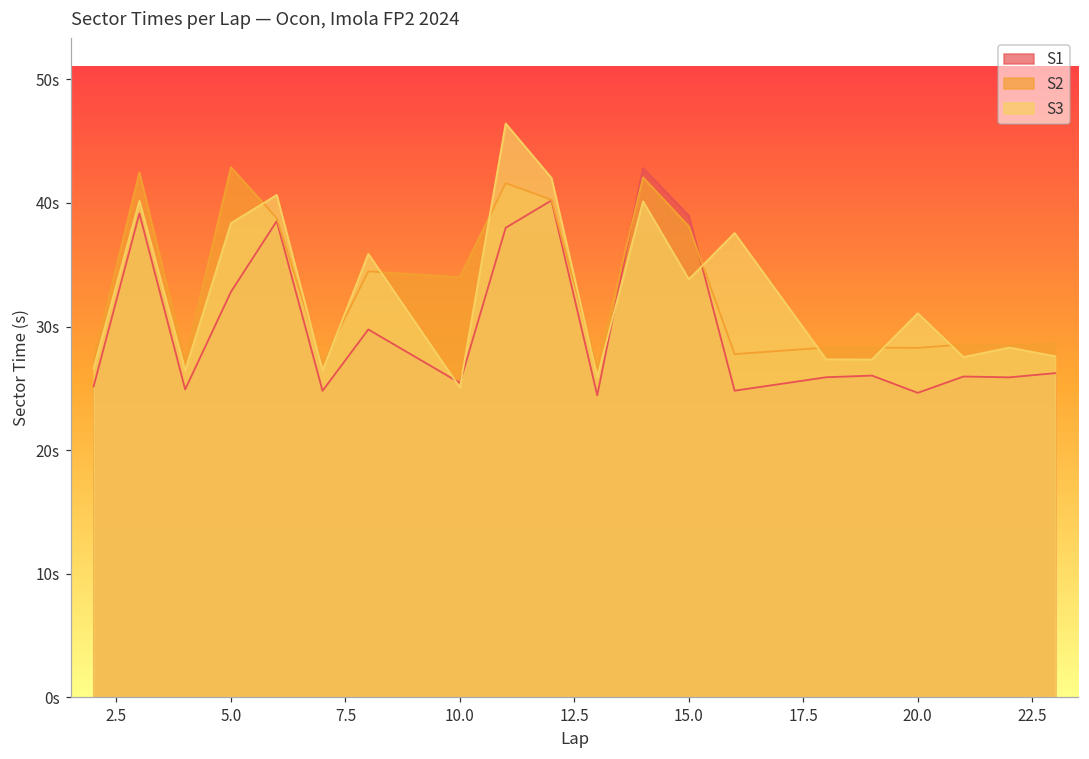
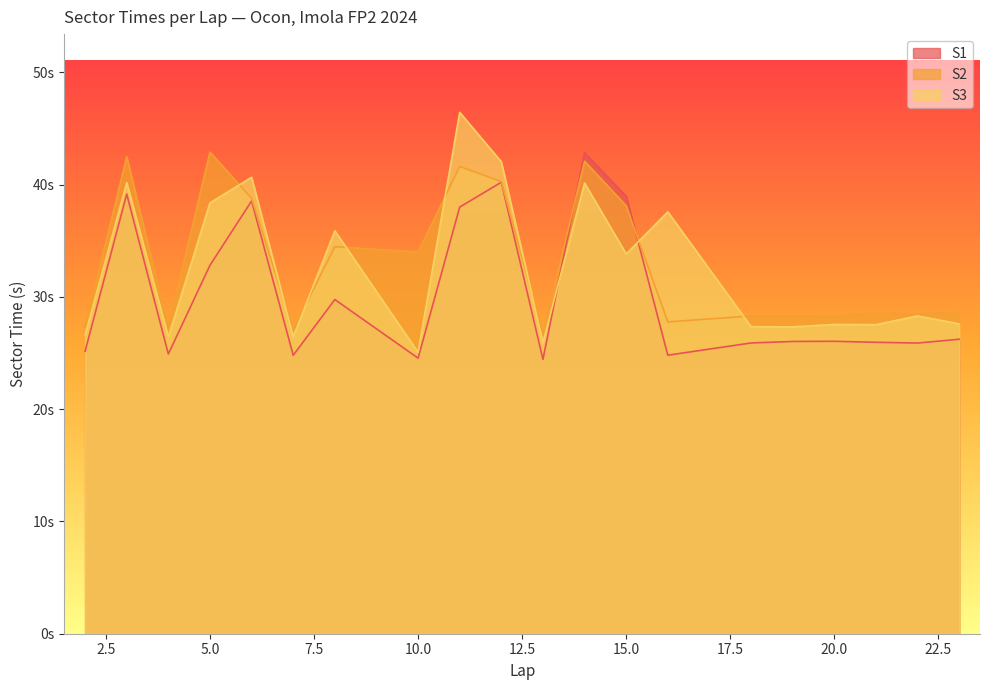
  {
    "S1": {
      "5.0": "32.8s",
-     "10.0": "25.4s",
+     "10.0": "24.5s",
      "15.0": "39.0s",
-     "20.0": "24.6s"
+     "20.0": "26.0s"
    },
    "S2": {
      "5.0": "42.9s",
      "10.0": "34.0s",
      "15.0": "38.1s",
      "20.0": "28.3s"
    },
    "S3": {
      "5.0": "38.4s",
      "10.0": "25.1s",
      "15.0": "33.8s",
-     "20.0": "31.1s"
+     "20.0": "27.5s"
    }
  }
